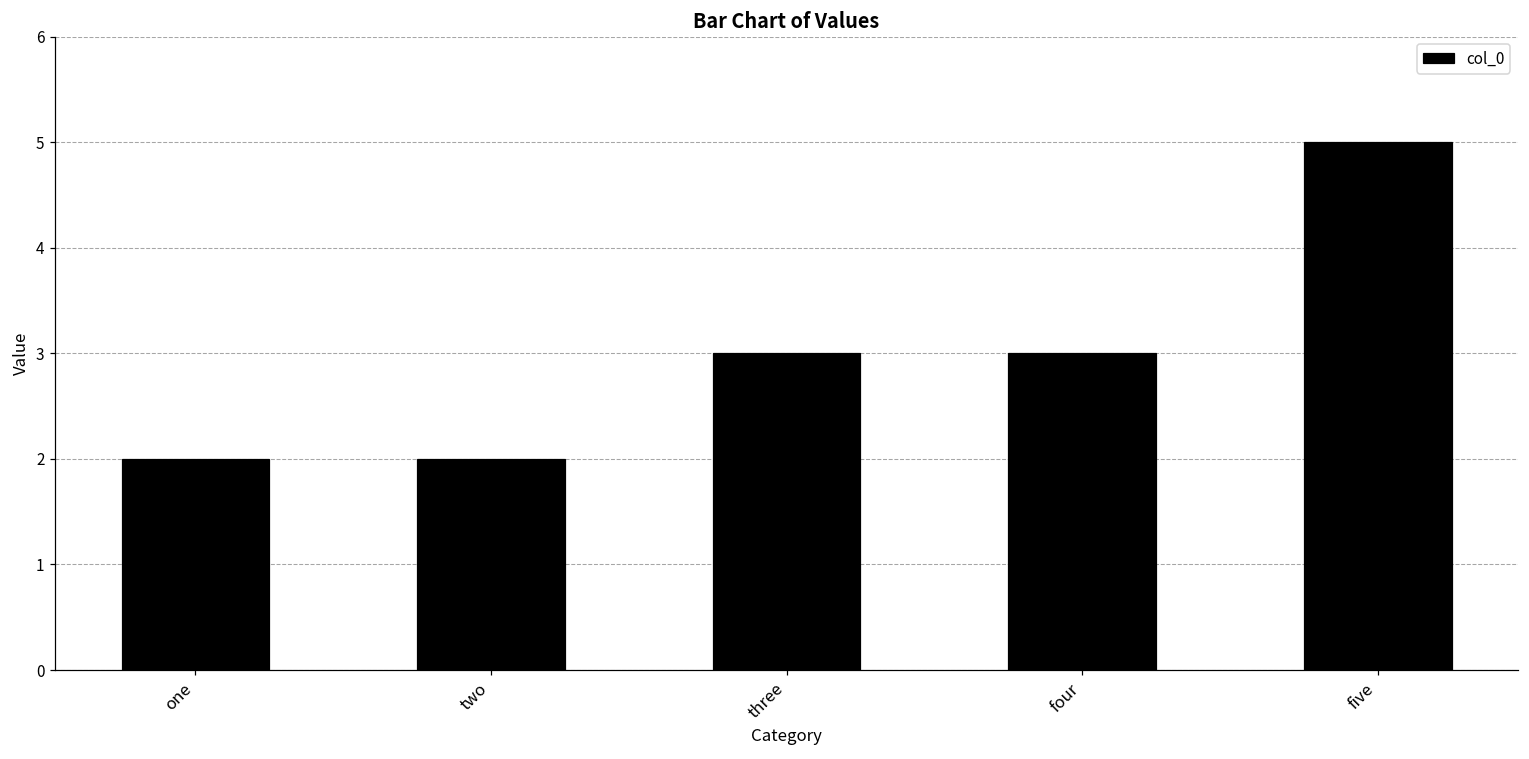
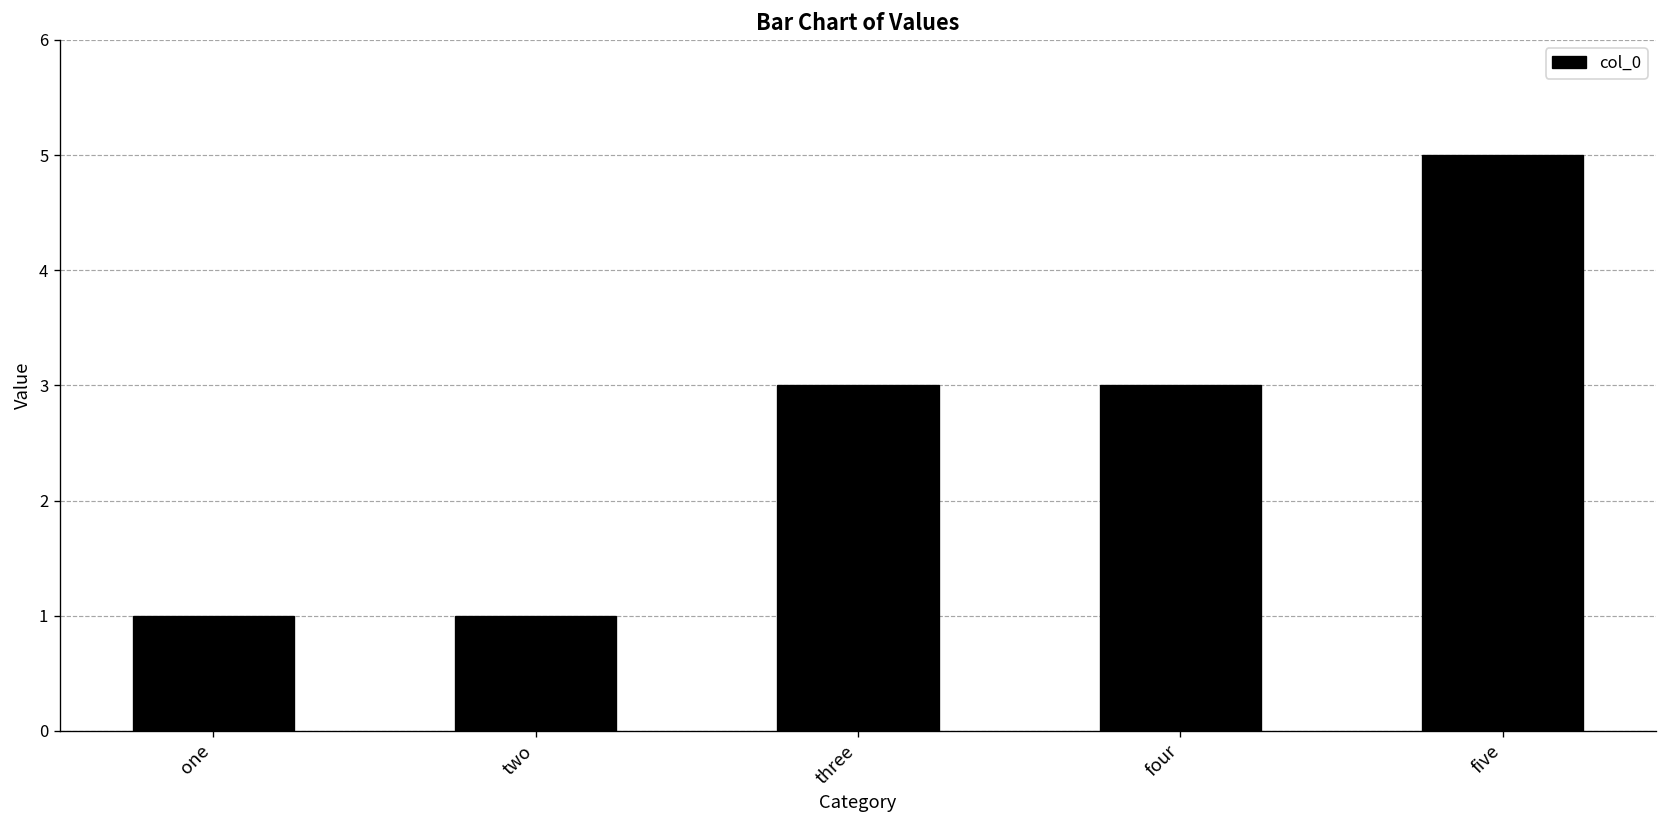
  {
-   "one": 2,
-   "two": 2,
+   "one": 1,
+   "two": 1,
    "three": 3,
    "four": 3,
    "five": 5
  }
